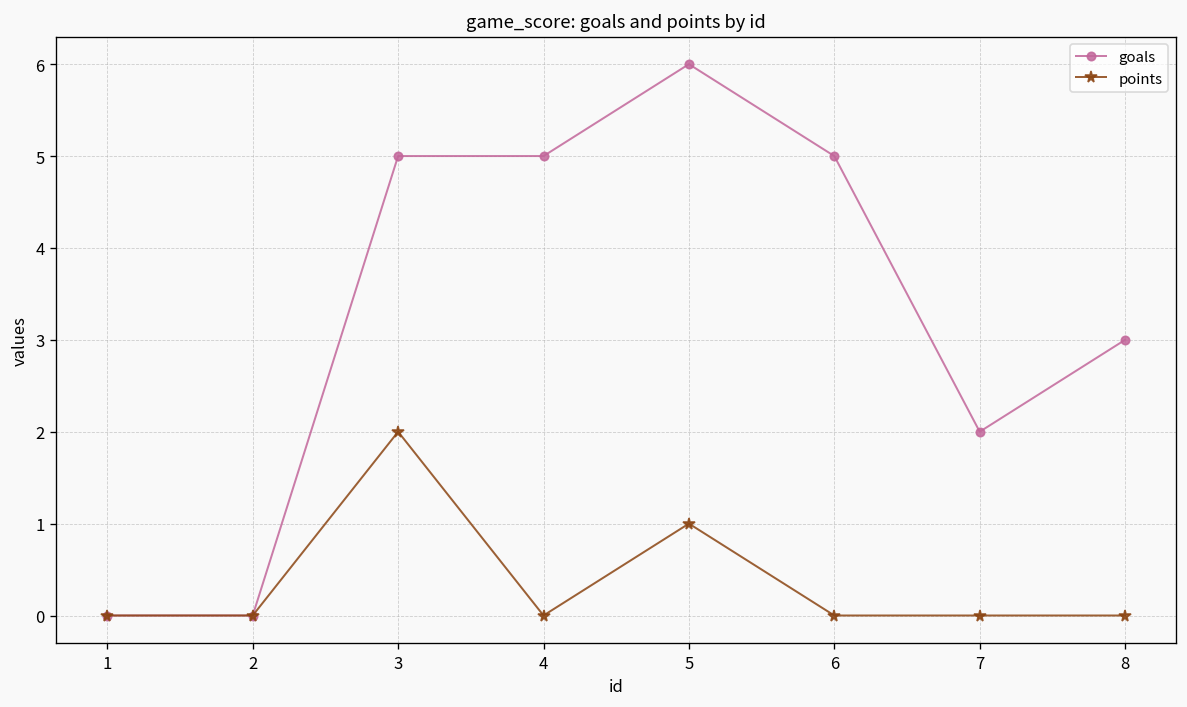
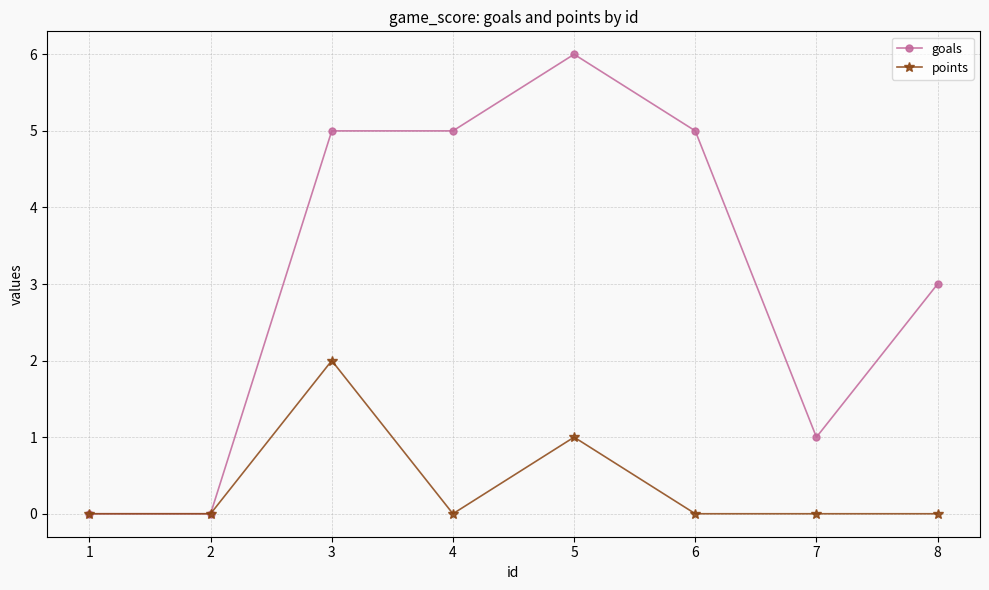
  {
    "goals": {
      "3": 5,
      "4": 5,
      "5": 6,
      "6": 5,
-     "7": 2,
+     "7": 1,
      "8": 3
    },
    "points": {
      "3": 2,
      "4": 0,
      "5": 1,
      "6": 0,
      "7": 0,
      "8": 0
    }
  }
